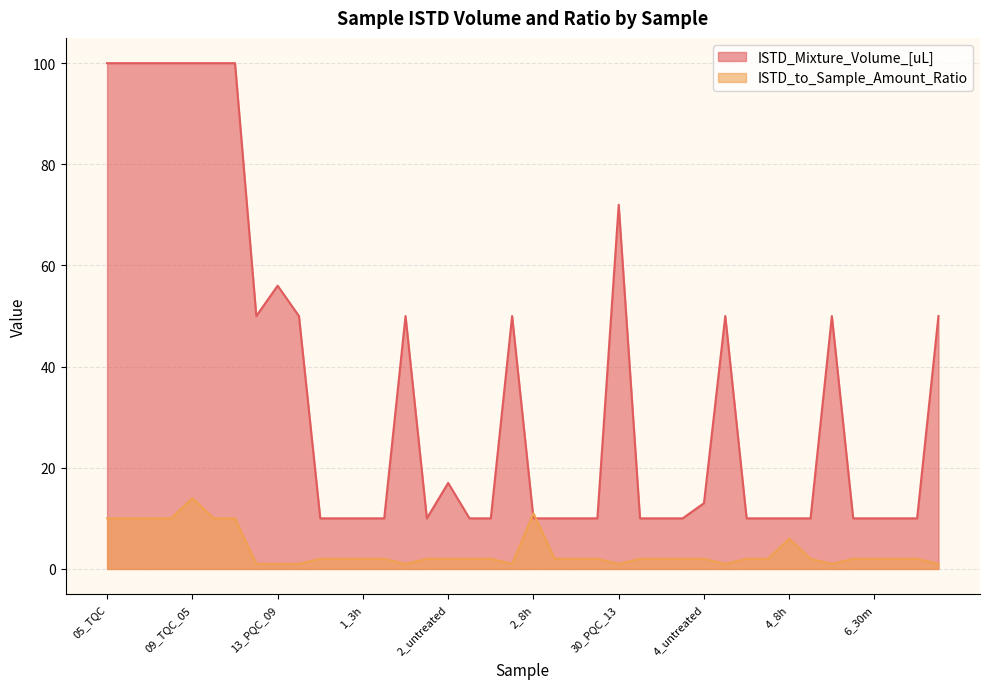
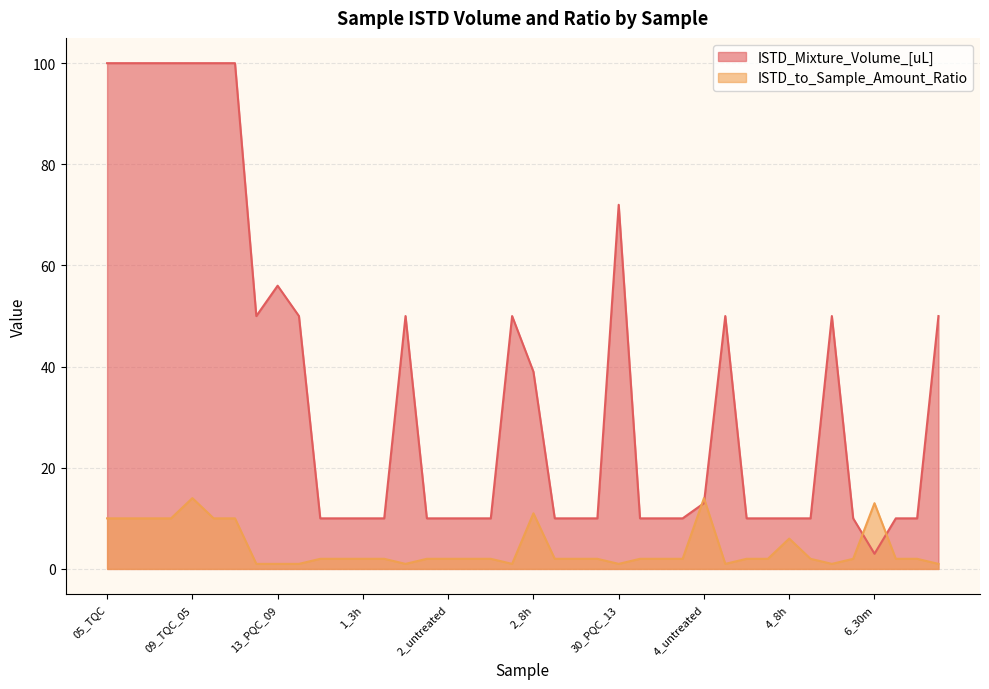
  {
    "ISTD_Mixture_Volume_[uL]": {
      "05_TQC": 100,
      "09_TQC_05": 100,
      "13_PQC_09": 56,
      "1_3h": 10,
-     "2_untreated": 17,
-     "2_8h": 10,
+     "2_untreated": 10,
+     "2_8h": 39,
      "30_PQC_13": 72,
      "4_untreated": 13,
      "4_8h": 10,
-     "6_30m": 10
+     "6_30m": 3
    },
    "ISTD_to_Sample_Amount_Ratio": {
      "05_TQC": 10,
      "09_TQC_05": 14,
      "13_PQC_09": 1,
      "1_3h": 2,
      "2_untreated": 2,
      "2_8h": 11,
      "30_PQC_13": 1,
-     "4_untreated": 2,
+     "4_untreated": 14,
      "4_8h": 6,
-     "6_30m": 2
+     "6_30m": 13
    }
  }
